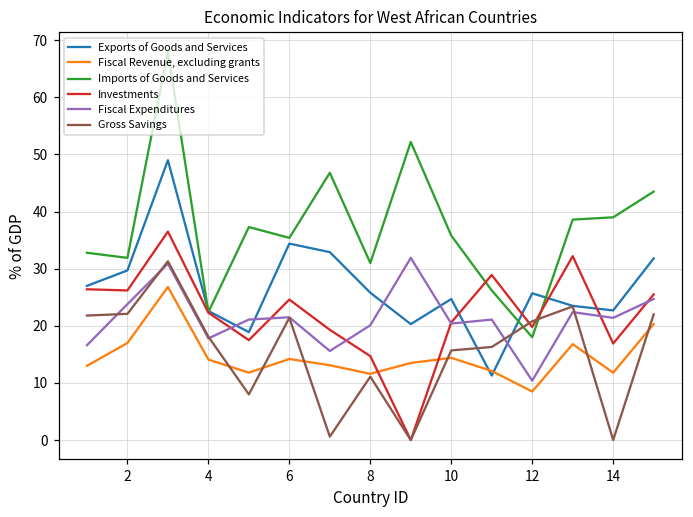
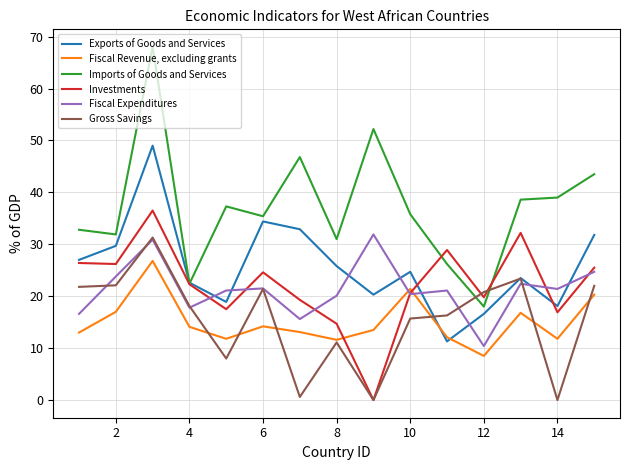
  {
    "Exports of Goods and Services": {
      "2": 30,
      "6": 34,
      "8": 26,
      "10": 25,
-     "12": 26,
-     "14": 23
+     "12": 17,
+     "14": 18
    },
    "Fiscal Revenue, excluding grants": {
      "2": 17,
      "4": 14,
      "6": 14,
      "8": 12,
-     "10": 14,
+     "10": 21,
      "12": 9,
      "14": 12
    },
    "Imports of Goods and Services": {
      "2": 32,
      "6": 35,
      "8": 31,
      "10": 36,
      "12": 18,
      "14": 39
    },
    "Investments": {
      "2": 26,
      "6": 25,
      "8": 15,
      "12": 20,
      "14": 17
    },
    "Fiscal Expenditures": {
      "2": 24,
      "8": 20,
      "12": 10,
      "14": 21
    },
    "Gross Savings": {
      "2": 22,
      "8": 11,
      "10": 16,
      "12": 21,
      "14": 0
    }
  }
